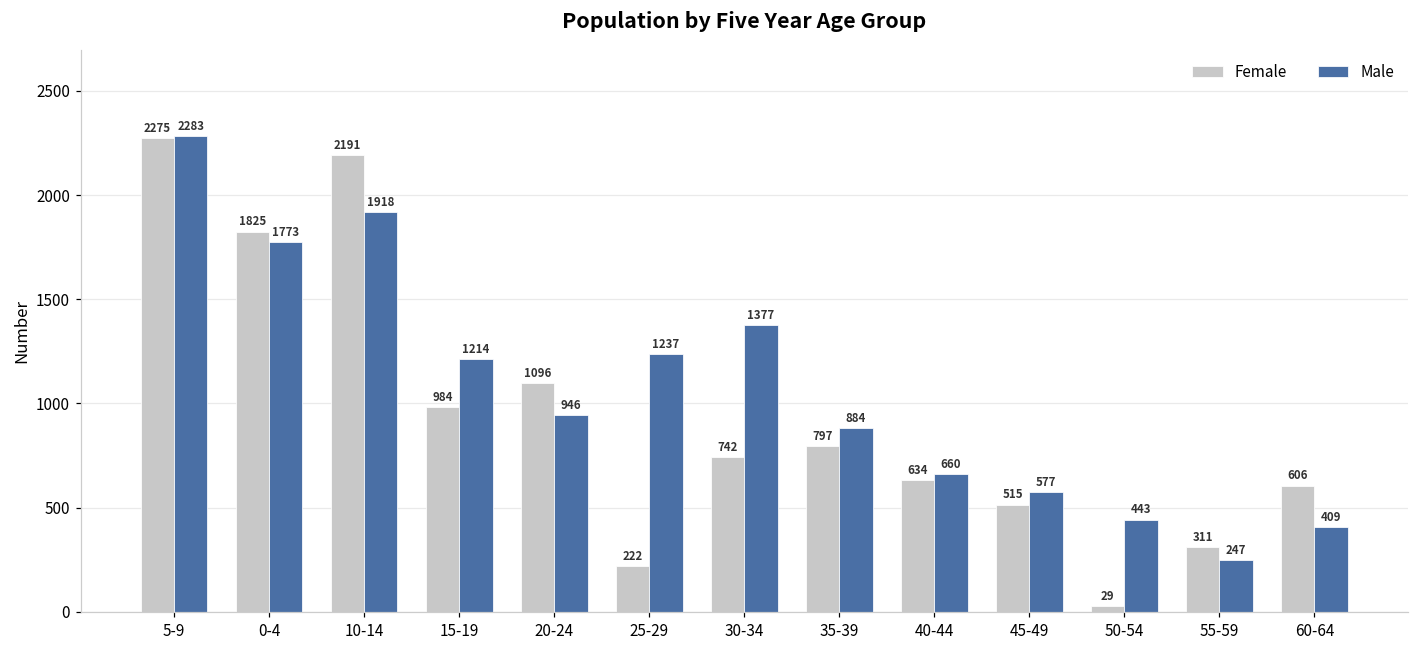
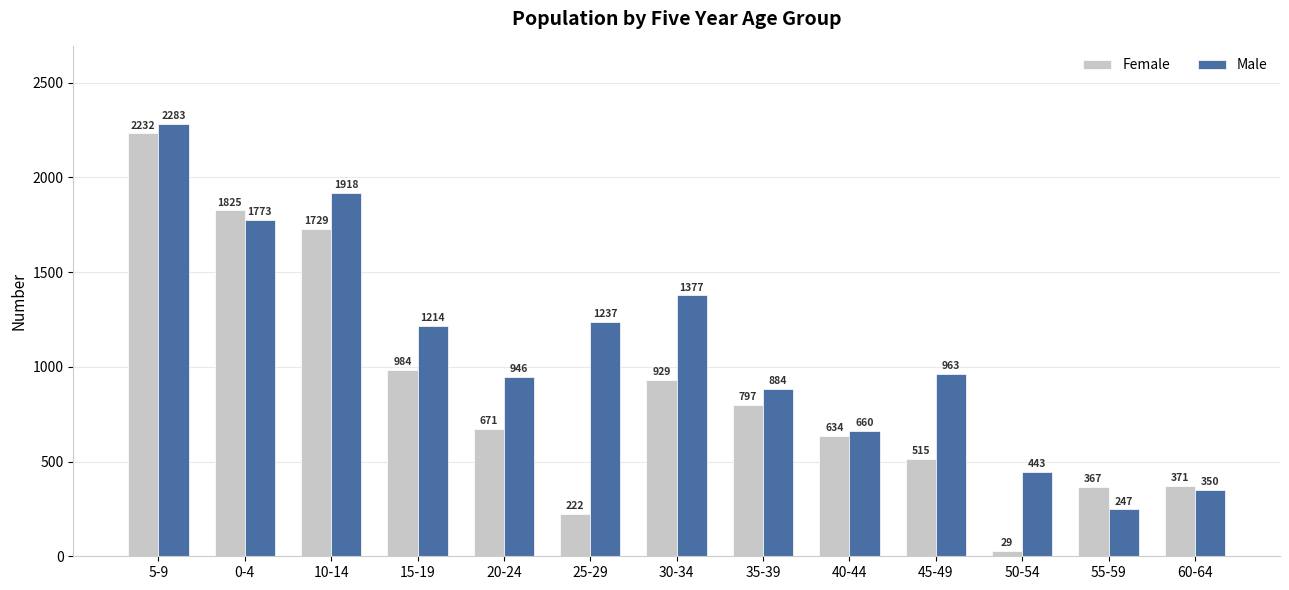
  {
    "Female": {
-     "5-9": 2275,
+     "5-9": 2232,
      "0-4": 1825,
-     "10-14": 2191,
+     "10-14": 1729,
      "15-19": 984,
-     "20-24": 1096,
+     "20-24": 671,
      "25-29": 222,
-     "30-34": 742,
+     "30-34": 929,
      "35-39": 797,
      "40-44": 634,
      "45-49": 515,
      "50-54": 29,
-     "55-59": 311,
-     "60-64": 606
+     "55-59": 367,
+     "60-64": 371
    },
    "Male": {
      "5-9": 2283,
      "0-4": 1773,
      "10-14": 1918,
      "15-19": 1214,
      "20-24": 946,
      "25-29": 1237,
      "30-34": 1377,
      "35-39": 884,
      "40-44": 660,
-     "45-49": 577,
+     "45-49": 963,
      "50-54": 443,
      "55-59": 247,
-     "60-64": 409
+     "60-64": 350
    }
  }
